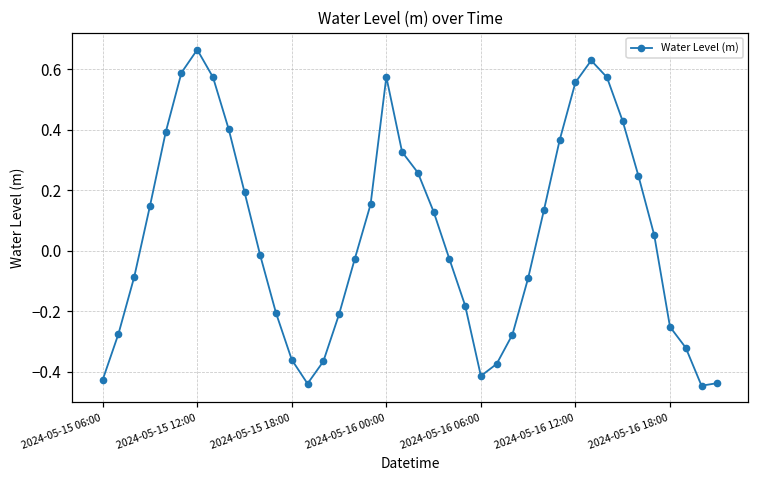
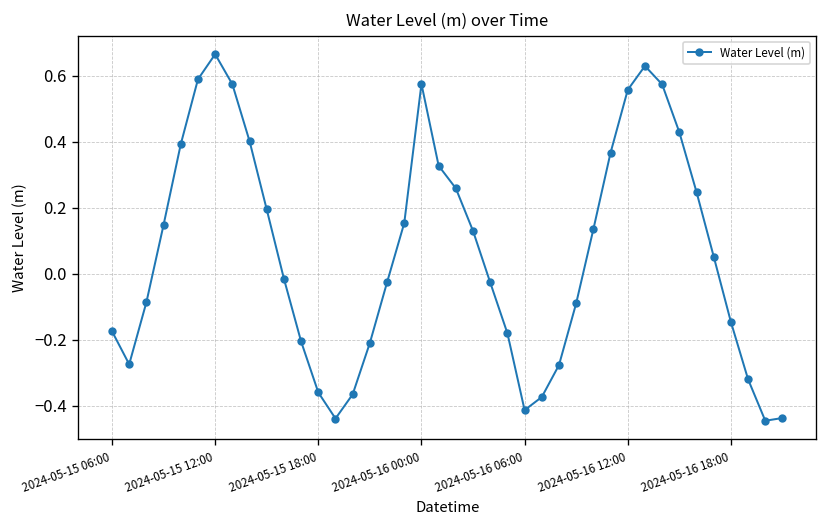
  {
-   "2024-05-15 06:00": -0.43,
+   "2024-05-15 06:00": -0.17,
    "2024-05-15 12:00": 0.66,
    "2024-05-15 18:00": -0.36,
    "2024-05-16 00:00": 0.57,
    "2024-05-16 06:00": -0.41,
    "2024-05-16 12:00": 0.56,
-   "2024-05-16 18:00": -0.25
+   "2024-05-16 18:00": -0.15
  }
